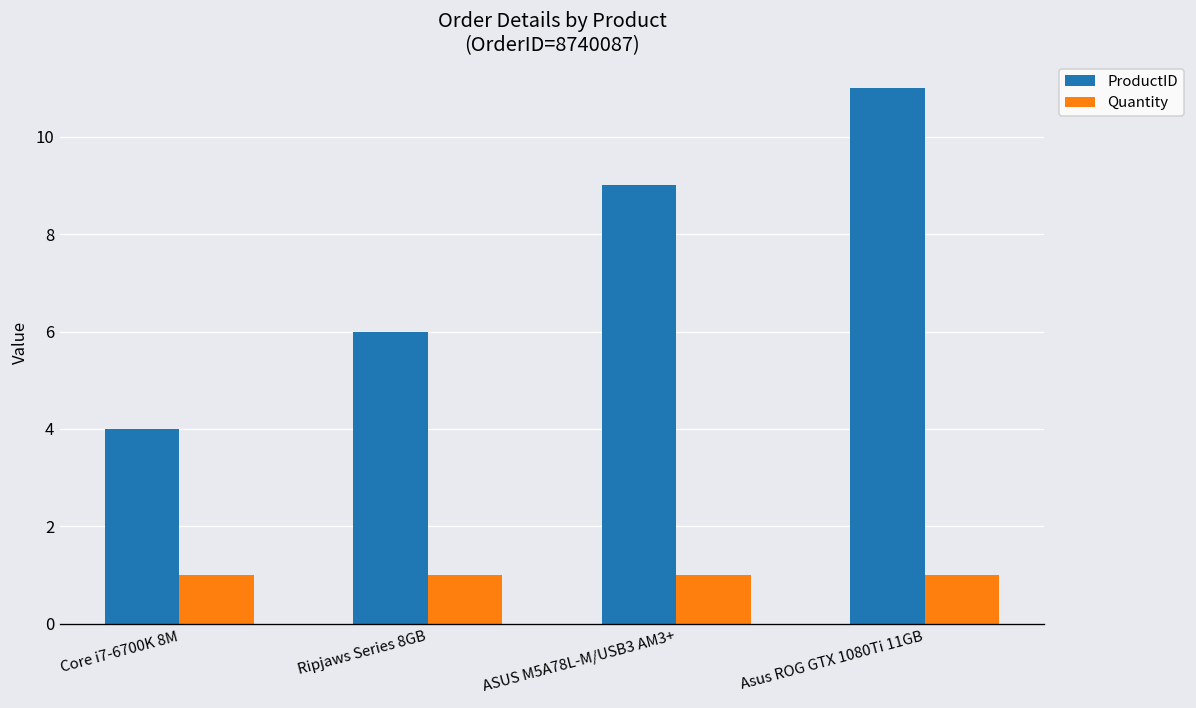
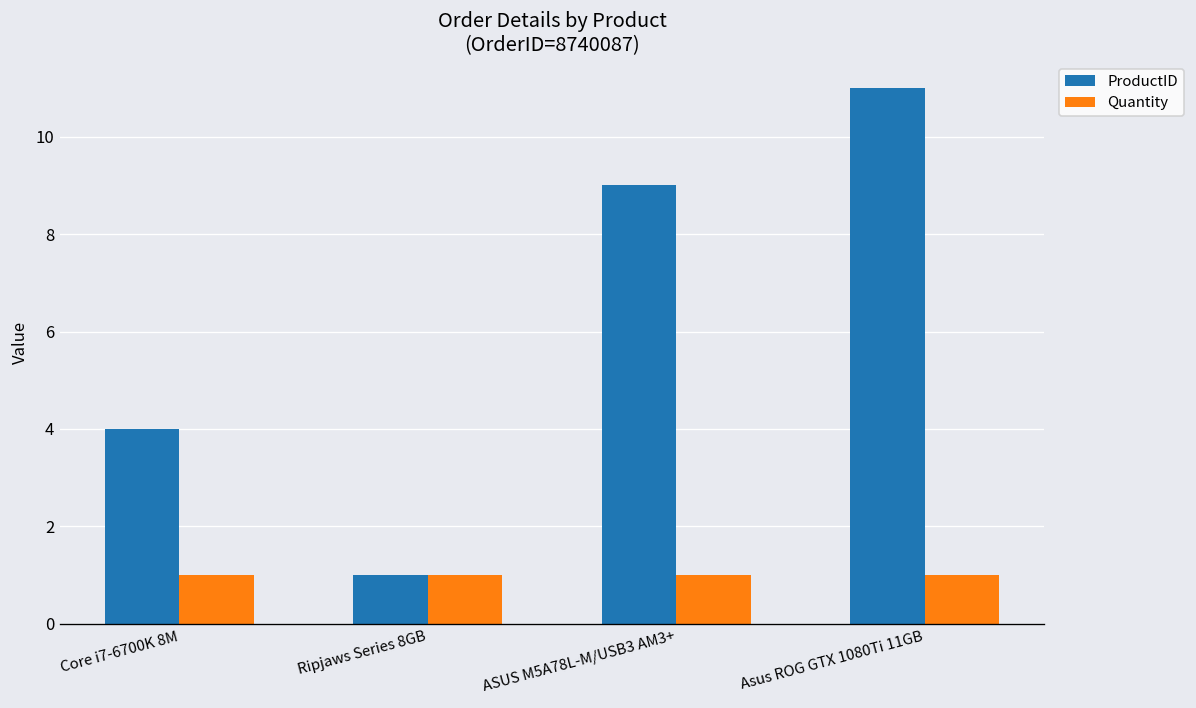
  {
    "ProductID": {
      "Core i7-6700K 8M": 4,
-     "Ripjaws Series 8GB": 6,
+     "Ripjaws Series 8GB": 1,
      "ASUS M5A78L-M/USB3 AM3+": 9,
      "Asus ROG GTX 1080Ti 11GB": 11
    },
    "Quantity": {
      "Core i7-6700K 8M": 1,
      "Ripjaws Series 8GB": 1,
      "ASUS M5A78L-M/USB3 AM3+": 1,
      "Asus ROG GTX 1080Ti 11GB": 1
    }
  }
